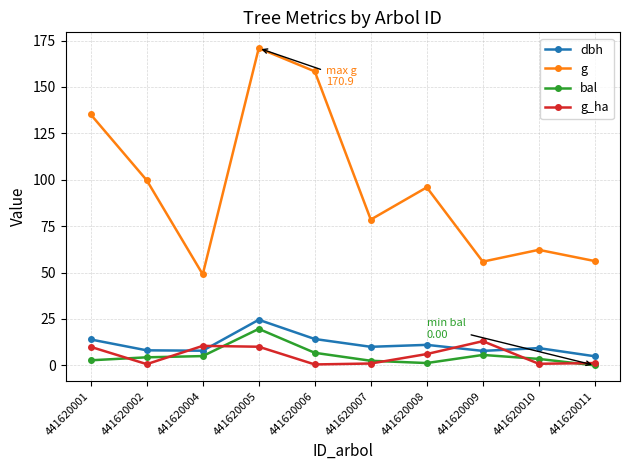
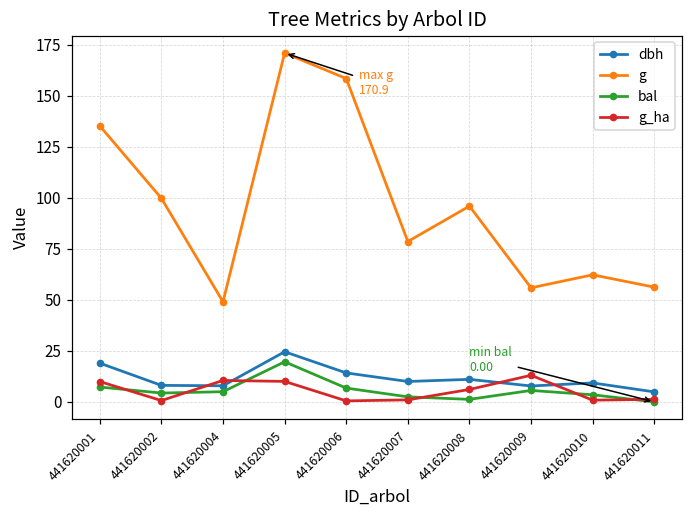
  {
    "dbh": {
-     "441620001": 14,
+     "441620001": 19,
      "441620002": 8,
      "441620004": 8,
      "441620005": 25,
      "441620006": 14,
      "441620007": 10,
      "441620011": 5
    },
    "g": {
      "441620001": 135,
      "441620002": 100,
      "441620004": 49,
      "441620005": 171,
      "441620007": 79,
      "441620008": 96,
      "441620009": 56,
      "441620010": 62,
      "441620011": 56
    },
    "bal": {
-     "441620001": 3,
+     "441620001": 7,
      "441620002": 4,
      "441620004": 5,
      "441620005": 20,
      "441620006": 7,
      "441620007": 2
    },
    "g_ha": {
      "441620001": 10,
      "441620002": 1,
      "441620004": 11,
      "441620005": 10,
      "441620006": 1,
      "441620007": 1
    }
  }
